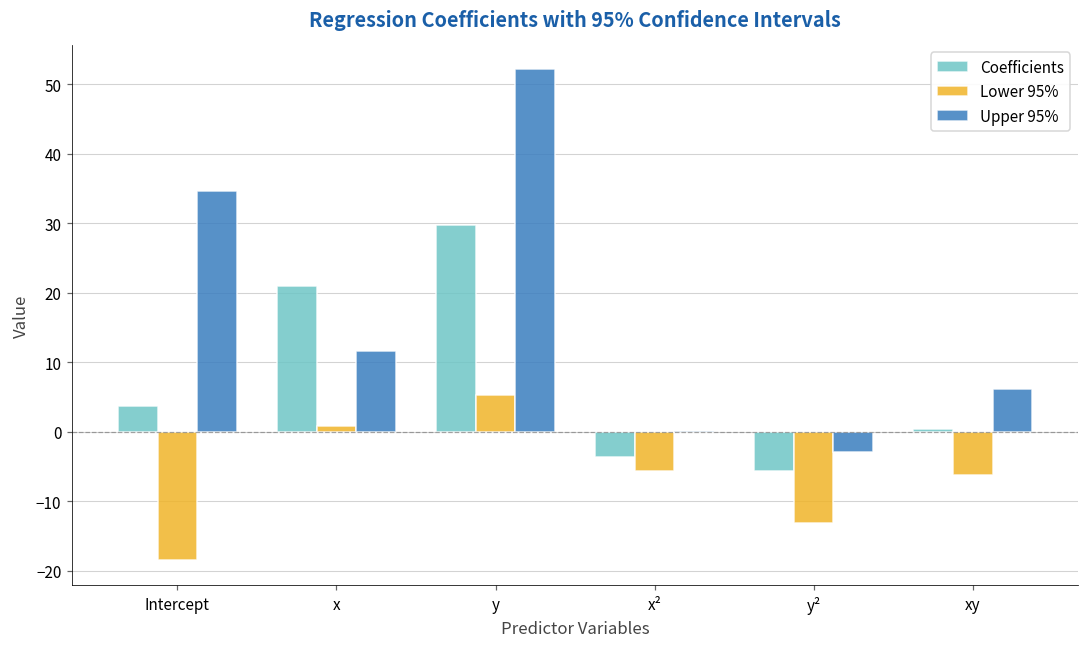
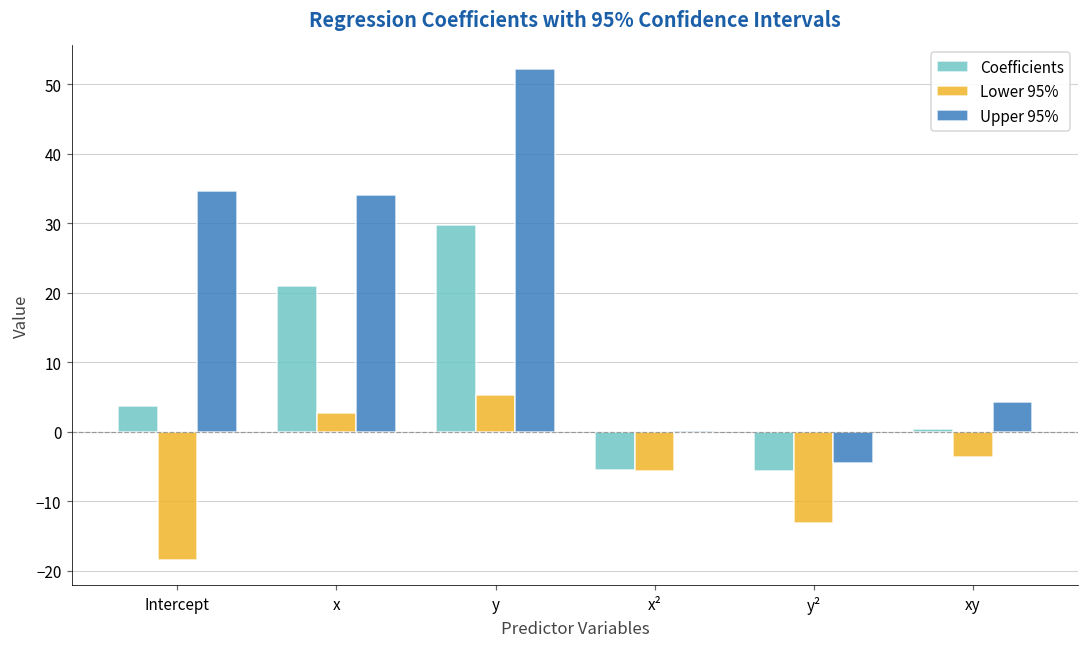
  {
    "Coefficients": {
      "Intercept": 4,
      "x": 21,
      "y": 30,
-     "x²": -4,
+     "x²": -6,
      "y²": -6
    },
    "Lower 95%": {
      "Intercept": -19,
-     "x": 1,
+     "x": 3,
      "y": 5,
      "x²": -6,
      "y²": -13,
-     "xy": -6
+     "xy": -4
    },
    "Upper 95%": {
      "Intercept": 35,
-     "x": 12,
+     "x": 34,
      "y": 52,
-     "y²": -3,
-     "xy": 6
+     "y²": -4,
+     "xy": 4
    }
  }
